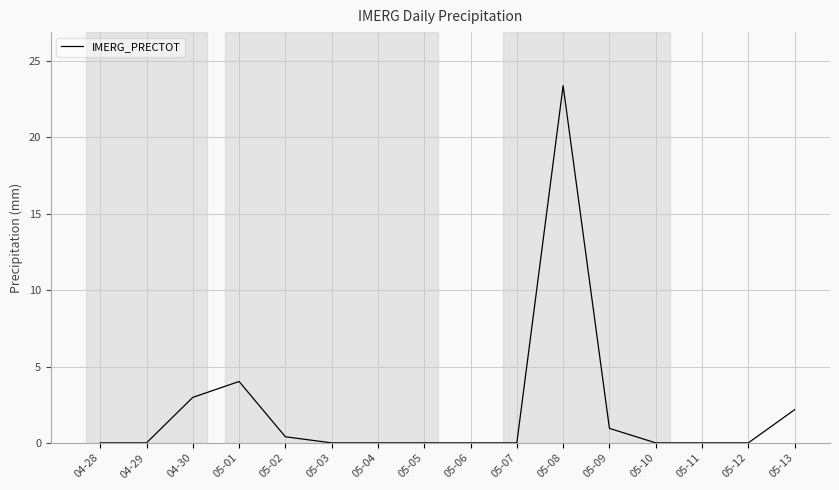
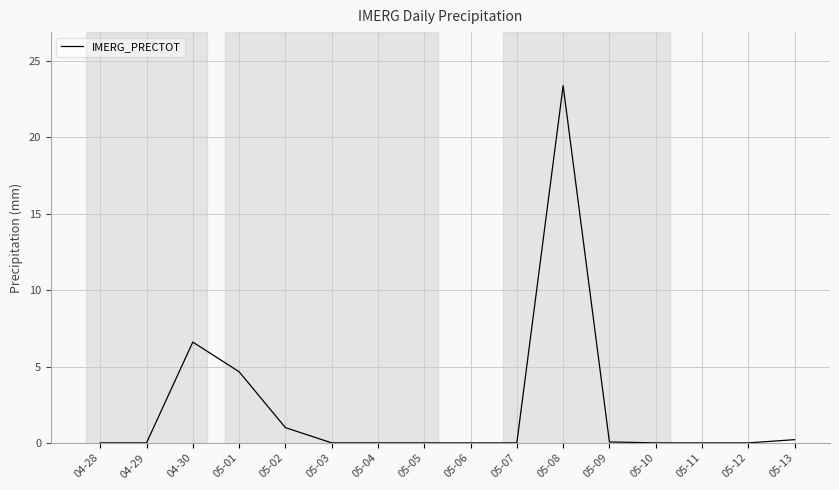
  {
    "04-28": 0.0,
    "04-29": 0.0,
-   "04-30": 3.0,
-   "05-01": 4.0,
-   "05-02": 0.4,
+   "04-30": 6.6,
+   "05-01": 4.7,
+   "05-02": 1.0,
    "05-03": 0.0,
    "05-04": 0.0,
    "05-05": 0.0,
    "05-06": 0.0,
    "05-07": 0.0,
    "05-08": 23.4,
-   "05-09": 1.0,
+   "05-09": 0.1,
    "05-10": 0.0,
    "05-11": 0.0,
    "05-12": 0.0,
-   "05-13": 2.2
+   "05-13": 0.2
  }
